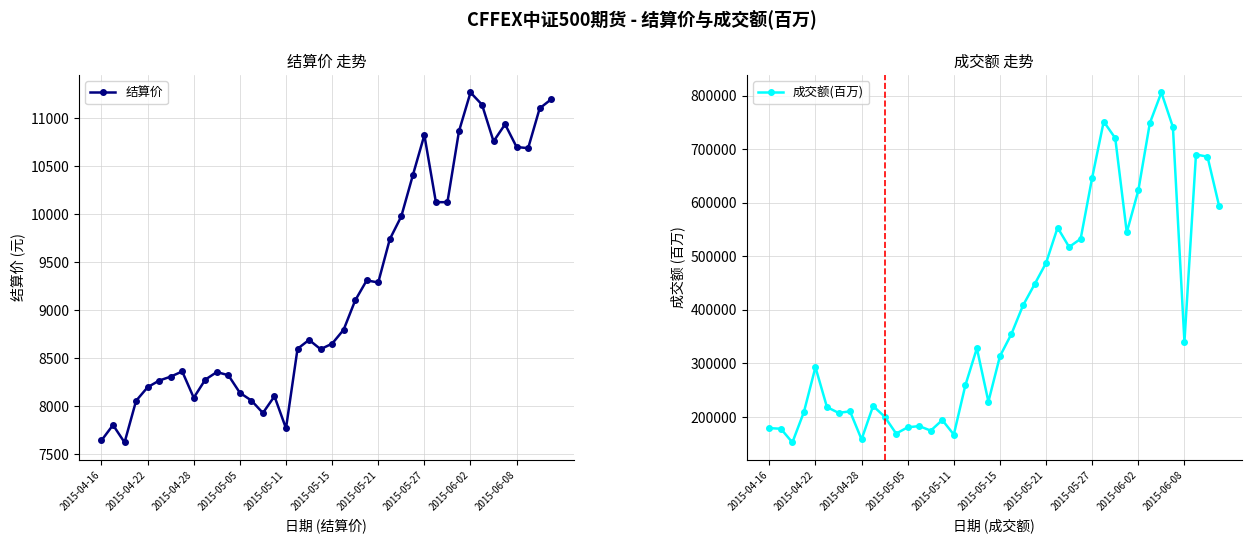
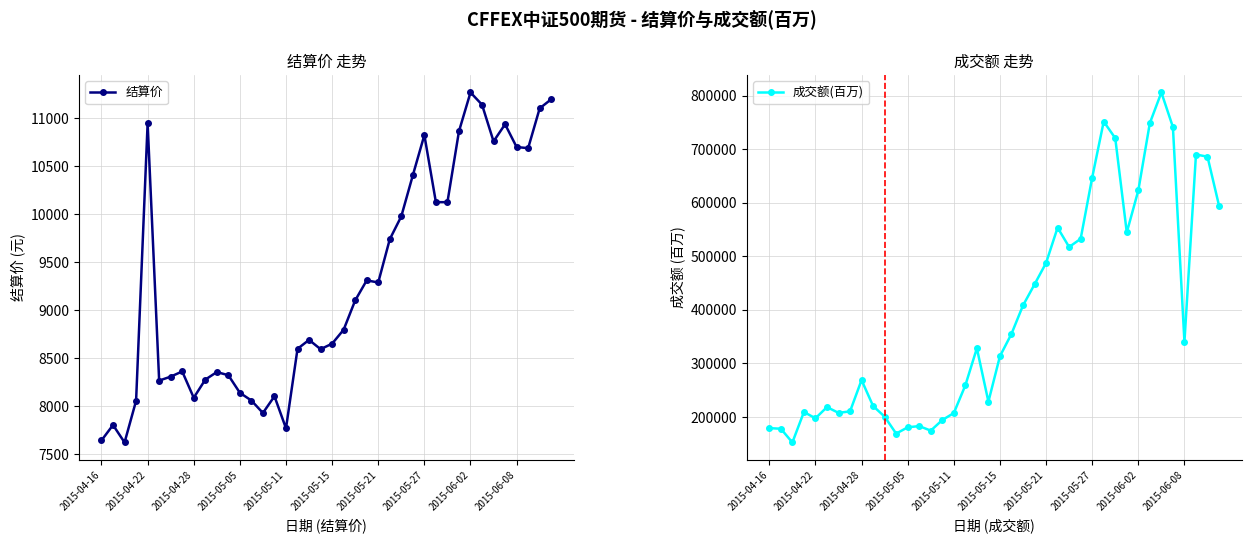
  {
    "结算价 走势": {
      "2015-04-16": 7600,
-     "2015-04-22": 8200,
+     "2015-04-22": 10900,
      "2015-04-28": 8100,
      "2015-05-05": 8100,
      "2015-05-11": 7800,
      "2015-05-15": 8700,
      "2015-05-21": 9300,
      "2015-05-27": 10800,
      "2015-06-02": 11300,
      "2015-06-08": 10700
    },
    "成交额 走势": {
      "2015-04-16": 180000,
-     "2015-04-22": 290000,
-     "2015-04-28": 160000,
+     "2015-04-22": 200000,
+     "2015-04-28": 270000,
      "2015-05-05": 180000,
-     "2015-05-11": 170000,
+     "2015-05-11": 210000,
      "2015-05-15": 310000,
      "2015-05-21": 490000,
      "2015-05-27": 650000,
      "2015-06-02": 620000,
      "2015-06-08": 340000
    }
  }
